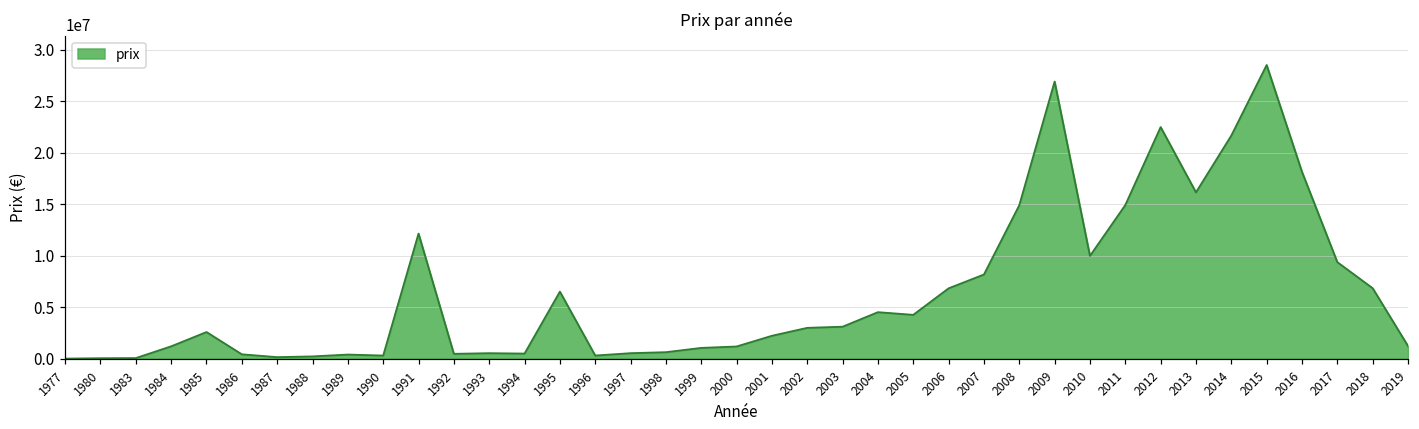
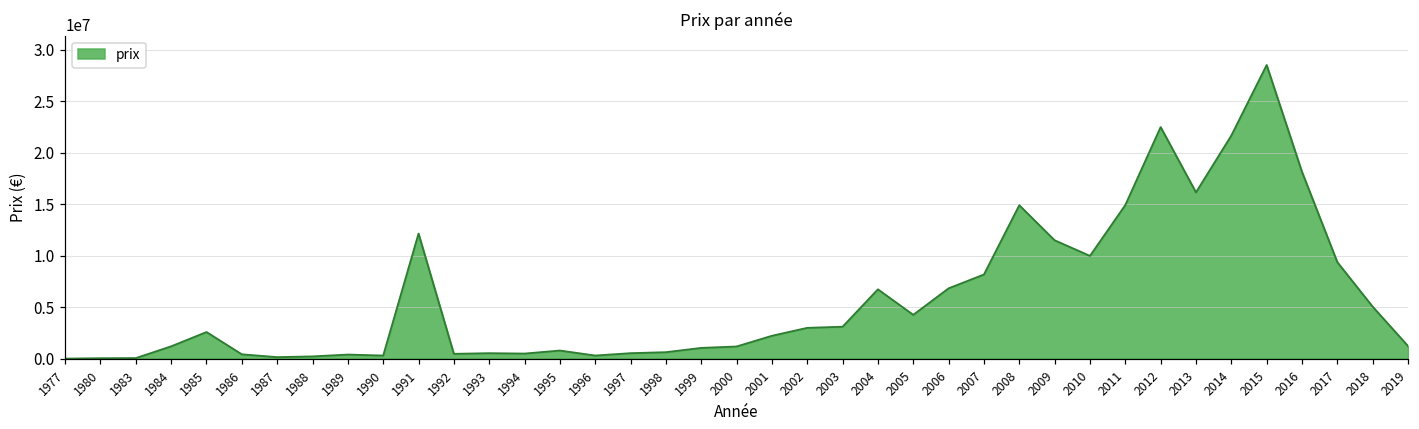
  {
    "1977": 0,
    "1980": 0,
    "1983": 0,
    "1984": 1000000,
    "1985": 3000000,
    "1986": 0,
    "1987": 0,
    "1988": 0,
    "1989": 0,
    "1990": 0,
    "1991": 12000000,
    "1992": 0,
    "1993": 1000000,
    "1994": 0,
-   "1995": 7000000,
+   "1995": 1000000,
    "1996": 0,
    "1997": 1000000,
    "1998": 1000000,
    "1999": 1000000,
    "2000": 1000000,
    "2001": 2000000,
    "2002": 3000000,
    "2003": 3000000,
-   "2004": 5000000,
+   "2004": 7000000,
    "2005": 4000000,
    "2006": 7000000,
    "2007": 8000000,
    "2008": 15000000,
-   "2009": 27000000,
+   "2009": 12000000,
    "2010": 10000000,
    "2011": 15000000,
    "2012": 23000000,
    "2013": 16000000,
    "2014": 22000000,
    "2015": 29000000,
    "2016": 18000000,
    "2017": 9000000,
-   "2018": 7000000,
+   "2018": 5000000,
    "2019": 1000000
  }
